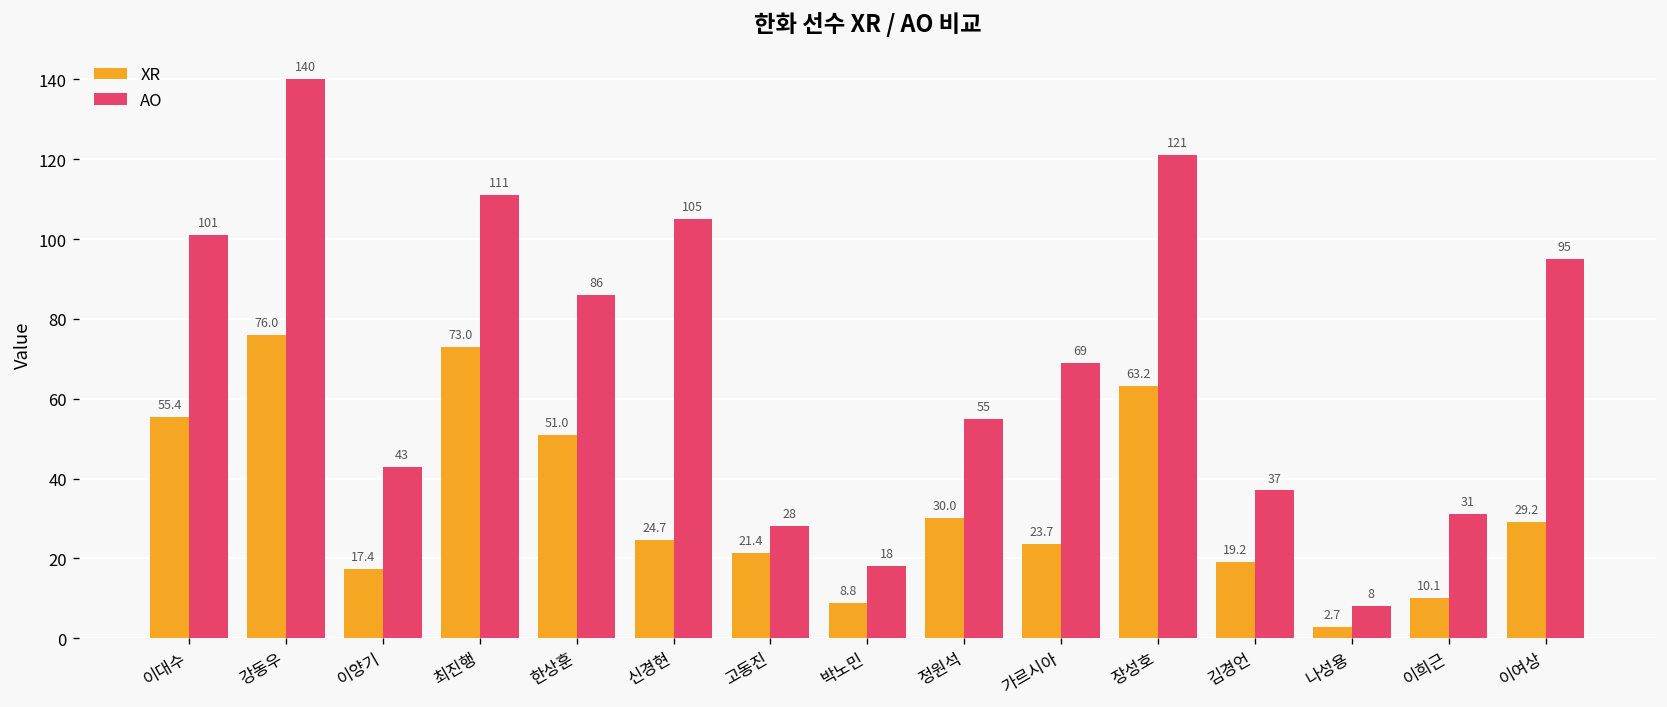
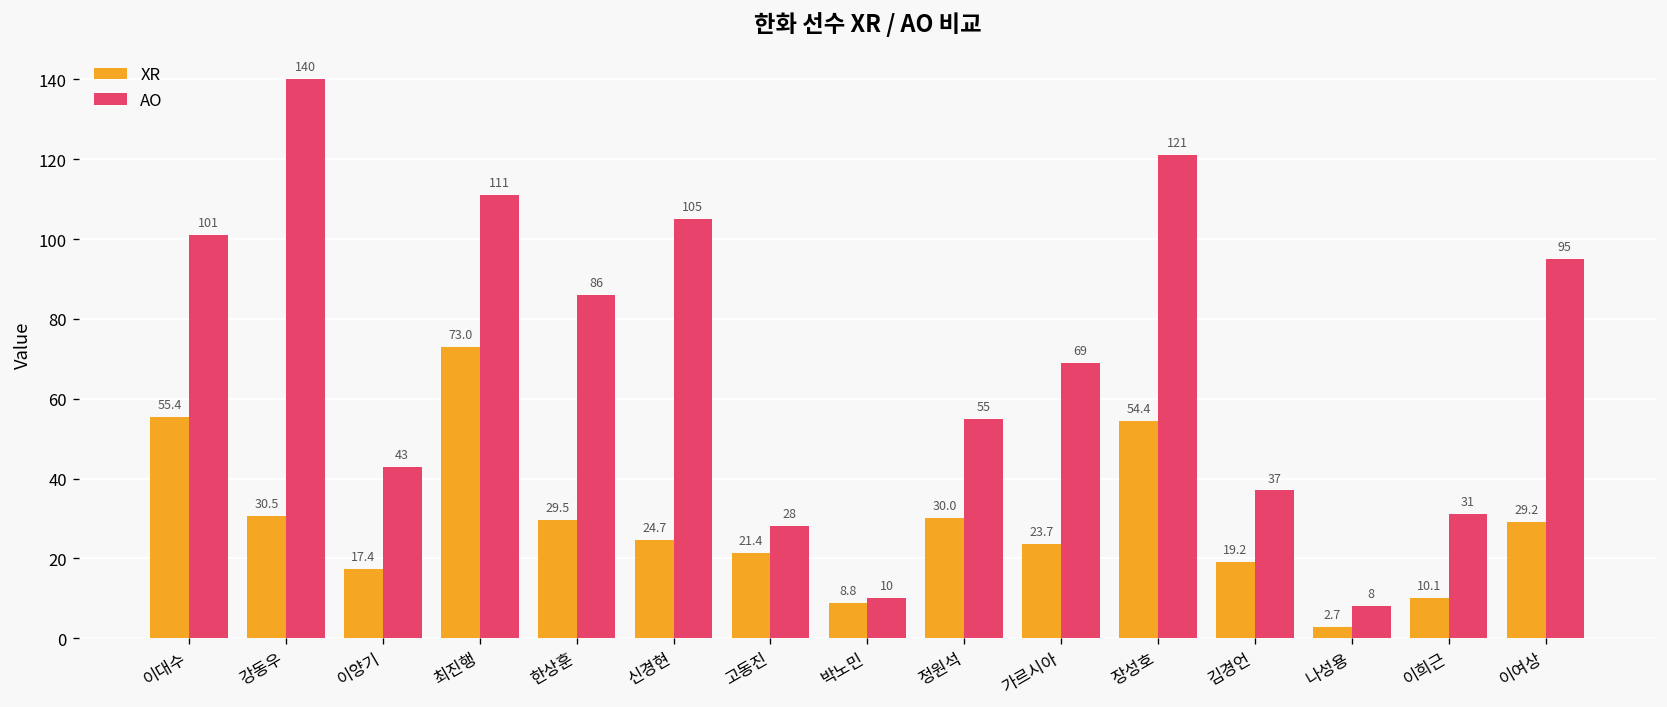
  {
    "XR": {
      "이대수": 55.4,
-     "강동우": 76.0,
+     "강동우": 30.5,
      "이양기": 17.4,
      "최진행": 73.0,
-     "한상훈": 51.0,
+     "한상훈": 29.5,
      "신경현": 24.7,
      "고동진": 21.4,
      "박노민": 8.8,
      "정원석": 30.0,
      "가르시아": 23.7,
-     "장성호": 63.2,
+     "장성호": 54.4,
      "김경언": 19.2,
      "나성용": 2.7,
      "이희근": 10.1,
      "이여상": 29.2
    },
    "AO": {
      "이대수": 101,
      "강동우": 140,
      "이양기": 43,
      "최진행": 111,
      "한상훈": 86,
      "신경현": 105,
      "고동진": 28,
-     "박노민": 18,
+     "박노민": 10,
      "정원석": 55,
      "가르시아": 69,
      "장성호": 121,
      "김경언": 37,
      "나성용": 8,
      "이희근": 31,
      "이여상": 95
    }
  }
